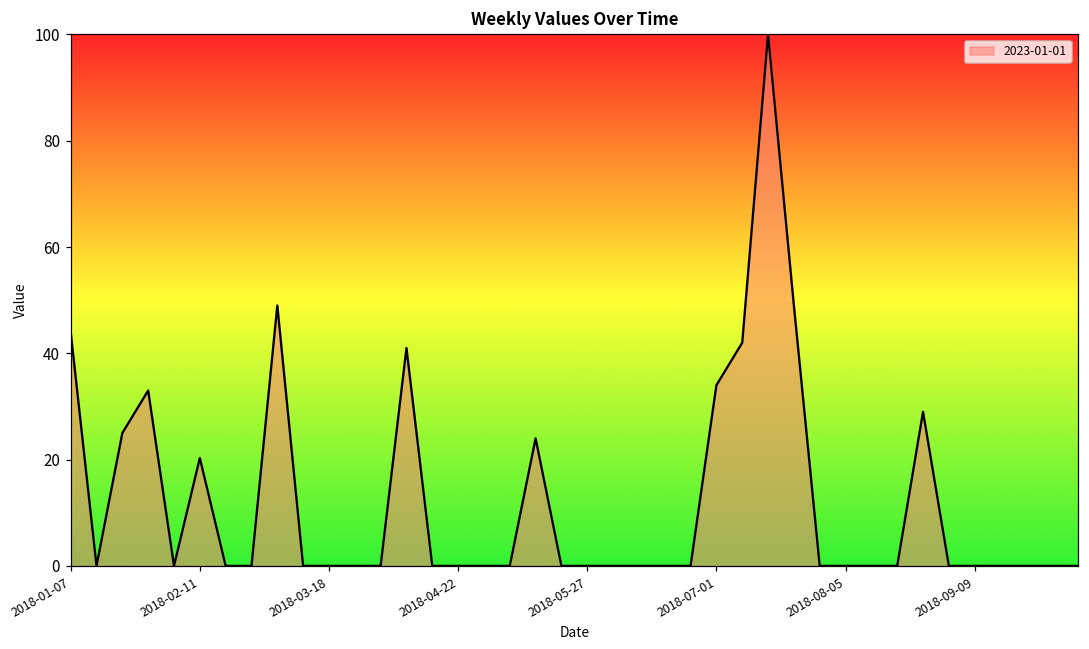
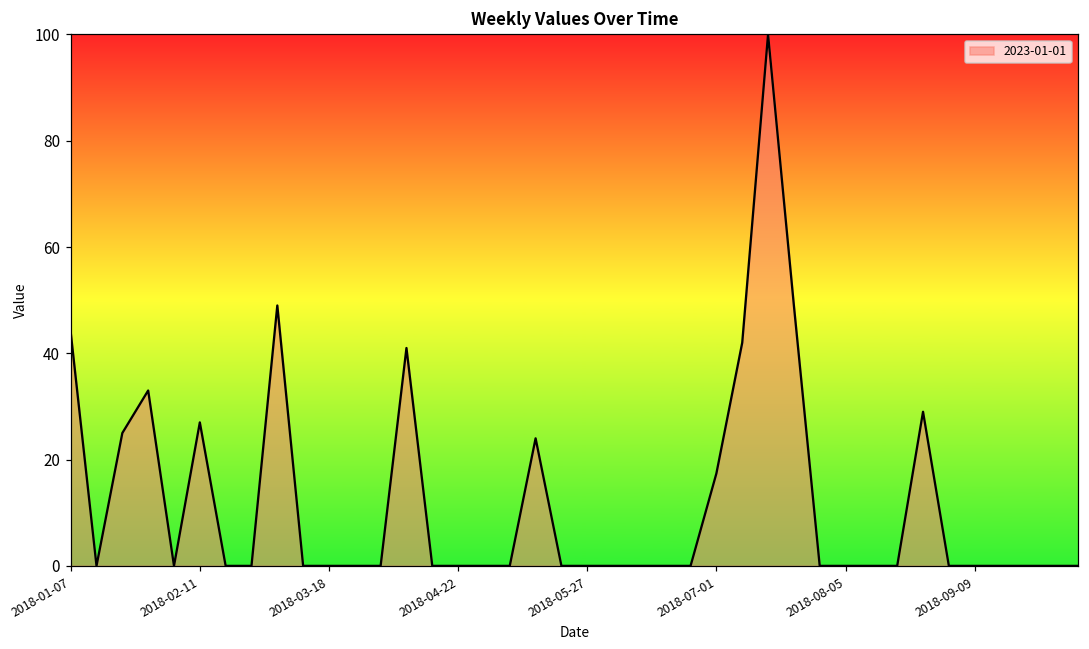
  {
    "2018-01-07": 44,
-   "2018-02-11": 20,
+   "2018-02-11": 27,
    "2018-03-18": 0,
    "2018-04-22": 0,
    "2018-05-27": 0,
-   "2018-07-01": 34,
+   "2018-07-01": 17,
    "2018-08-05": 0,
    "2018-09-09": 0
  }
